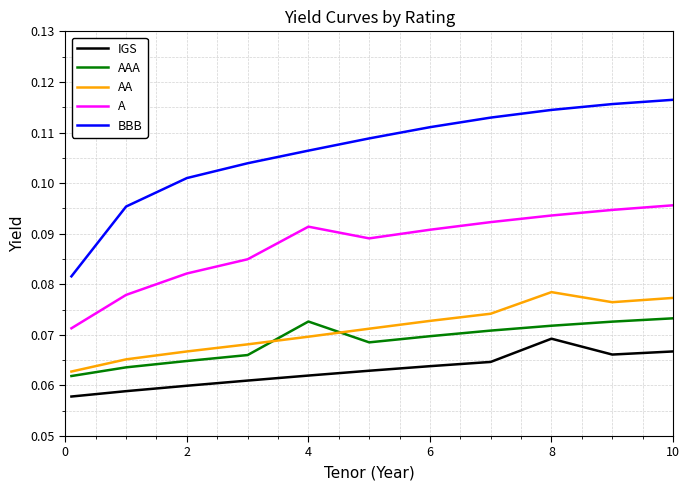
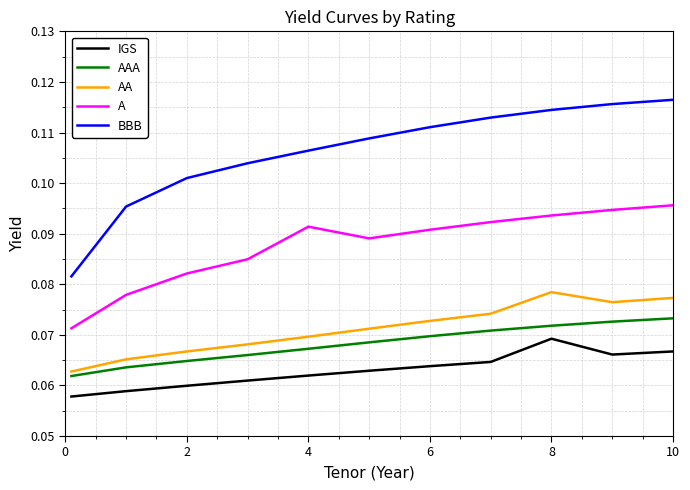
  {
    "IGS": {
      "2": 0.060,
      "4": 0.062,
      "6": 0.064,
      "8": 0.069,
      "10": 0.067
    },
    "AAA": {
      "2": 0.065,
-     "4": 0.073,
+     "4": 0.067,
      "6": 0.070,
      "8": 0.072,
      "10": 0.073
    },
    "AA": {
      "2": 0.067,
      "4": 0.070,
      "6": 0.073,
      "8": 0.078,
      "10": 0.077
    },
    "A": {
      "2": 0.082,
      "4": 0.091,
      "6": 0.091,
      "8": 0.094,
      "10": 0.096
    },
    "BBB": {
      "2": 0.101,
      "4": 0.106,
      "6": 0.111,
      "8": 0.114,
      "10": 0.116
    }
  }
